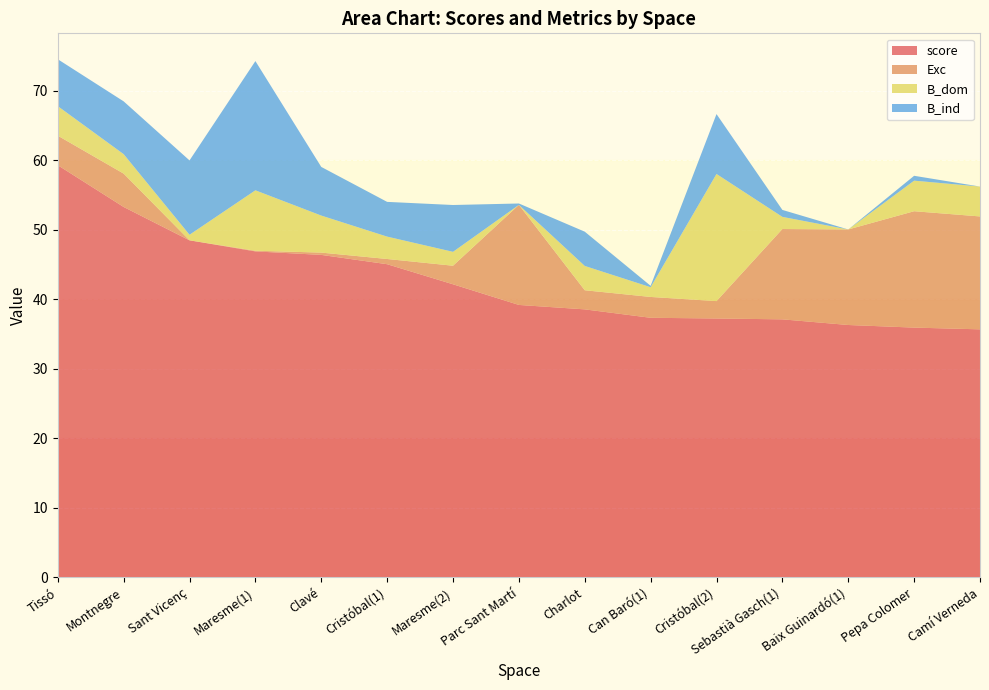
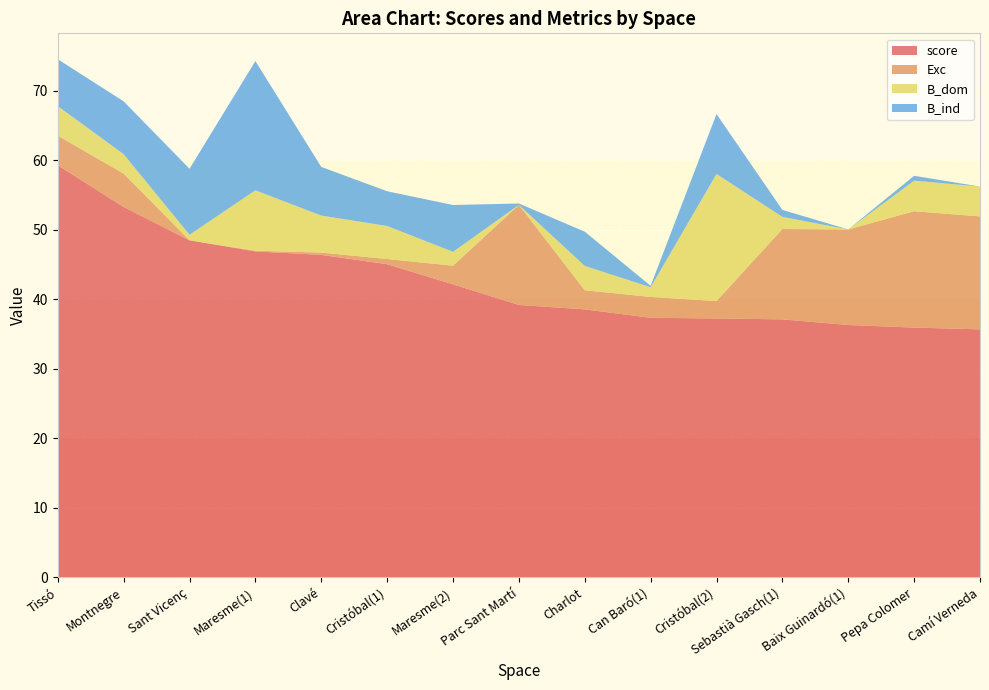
  {
    "B_dom": {
      "Tissó": 4,
      "Montnegre": 3,
      "Sant Vicenç": 1,
      "Maresme(1)": 9,
      "Clavé": 5,
-     "Cristóbal(1)": 3,
+     "Cristóbal(1)": 5,
      "Maresme(2)": 2,
      "Charlot": 4,
      "Cristóbal(2)": 18,
      "Sebastià Gasch(1)": 2,
      "Pepa Colomer": 4
    },
    "B_ind": {
      "Tissó": 7,
      "Montnegre": 8,
-     "Sant Vicenç": 11,
+     "Sant Vicenç": 10,
      "Maresme(1)": 19,
      "Clavé": 7,
      "Cristóbal(1)": 5,
      "Maresme(2)": 7,
      "Charlot": 5,
      "Cristóbal(2)": 9,
      "Sebastià Gasch(1)": 1,
      "Pepa Colomer": 1
    }
  }
